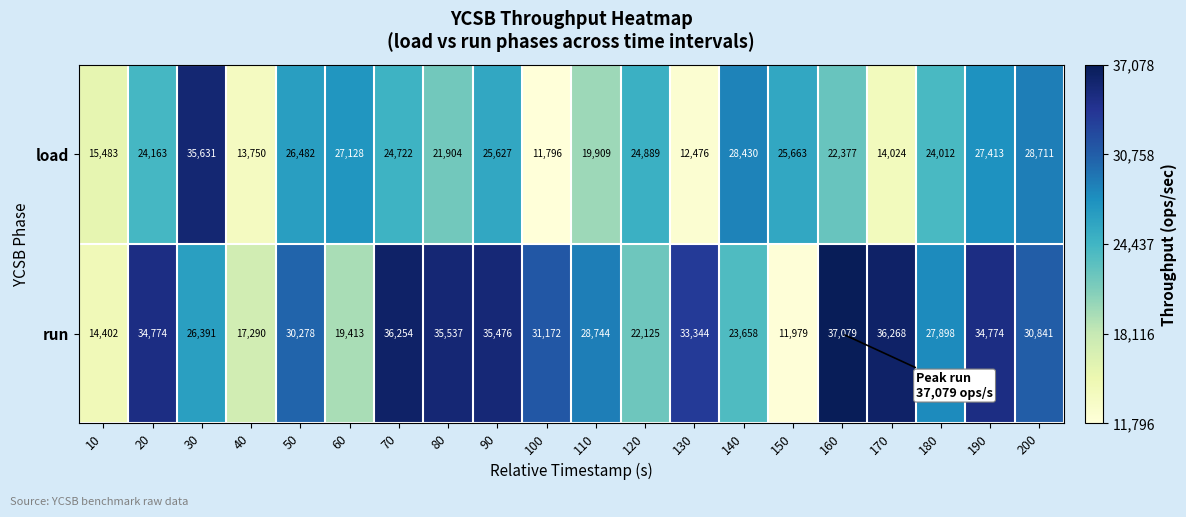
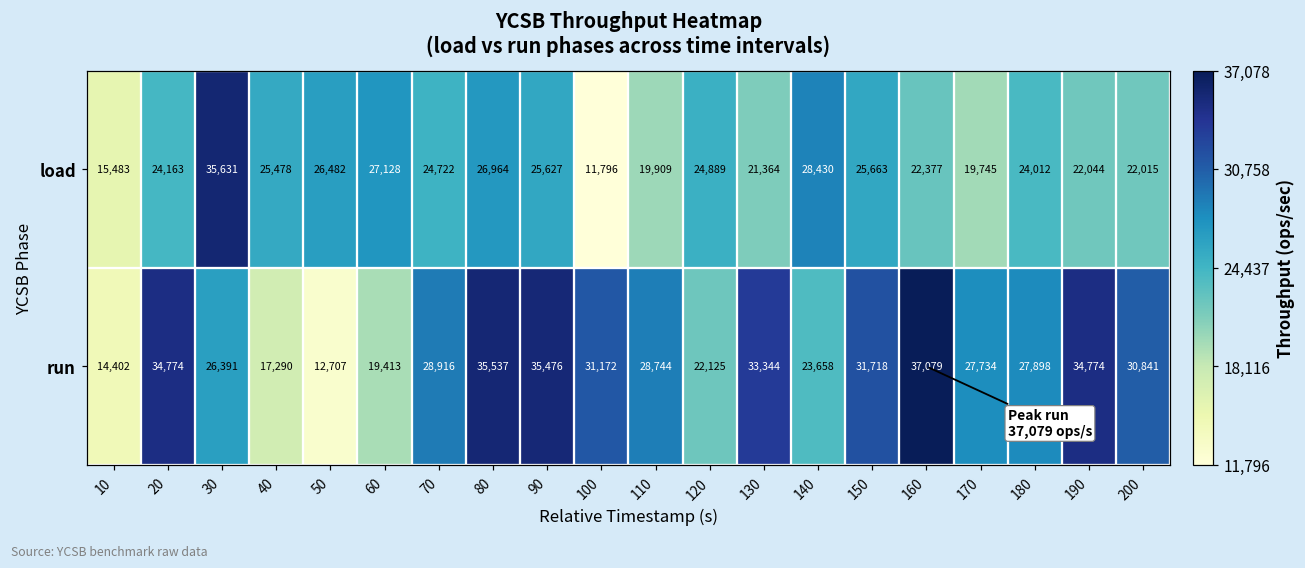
  {
    "load": {
      "10": "15,483",
      "20": "24,163",
      "30": "35,631",
-     "40": "13,750",
+     "40": "25,478",
      "50": "26,482",
      "60": "27,128",
      "70": "24,722",
-     "80": "21,904",
+     "80": "26,964",
      "90": "25,627",
      "100": "11,796",
      "110": "19,909",
      "120": "24,889",
-     "130": "12,476",
+     "130": "21,364",
      "140": "28,430",
      "150": "25,663",
      "160": "22,377",
-     "170": "14,024",
+     "170": "19,745",
      "180": "24,012",
-     "190": "27,413",
-     "200": "28,711"
+     "190": "22,044",
+     "200": "22,015"
    },
    "run": {
      "10": "14,402",
      "20": "34,774",
      "30": "26,391",
      "40": "17,290",
-     "50": "30,278",
+     "50": "12,707",
      "60": "19,413",
-     "70": "36,254",
+     "70": "28,916",
      "80": "35,537",
      "90": "35,476",
      "100": "31,172",
      "110": "28,744",
      "120": "22,125",
      "130": "33,344",
      "140": "23,658",
-     "150": "11,979",
-     "170": "36,268",
+     "150": "31,718",
+     "170": "27,734",
      "200": "30,841"
    }
  }
